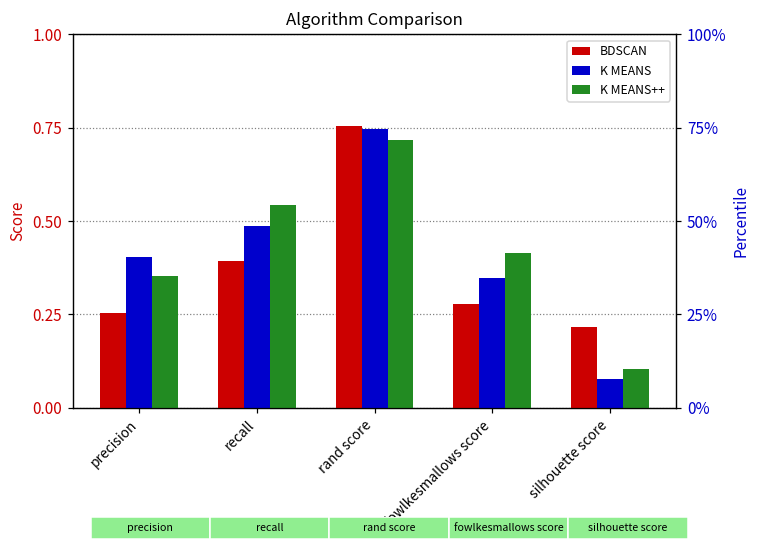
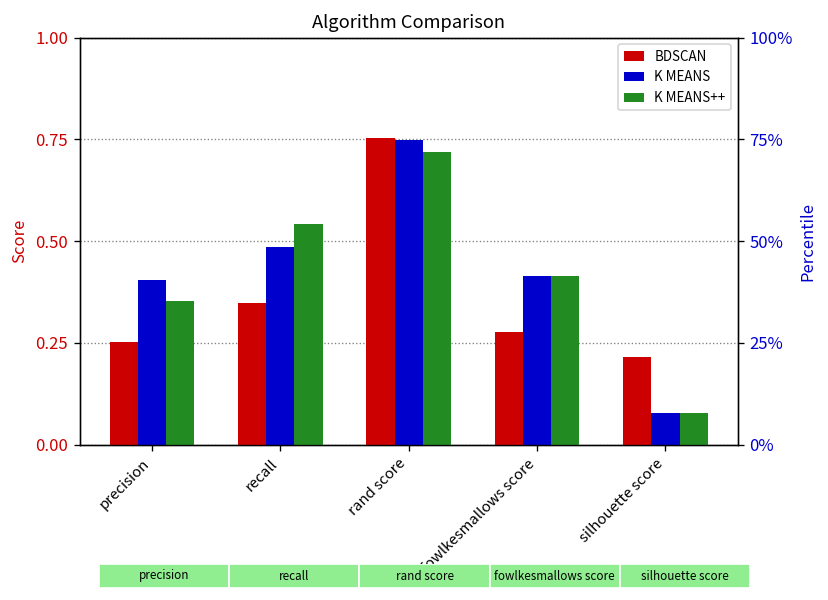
  {
    "BDSCAN": {
      "precision": 0.25,
-     "recall": 0.39,
+     "recall": 0.35,
      "rand score": 0.75,
      "fowlkesmallows score": 0.28,
      "silhouette score": 0.22
    },
    "K MEANS": {
      "precision": 0.40,
      "recall": 0.49,
      "rand score": 0.75,
-     "fowlkesmallows score": 0.35,
+     "fowlkesmallows score": 0.41,
      "silhouette score": 0.08
    },
    "K MEANS++": {
      "precision": 0.35,
      "recall": 0.54,
      "rand score": 0.72,
      "fowlkesmallows score": 0.41,
-     "silhouette score": 0.10
+     "silhouette score": 0.08
    }
  }
